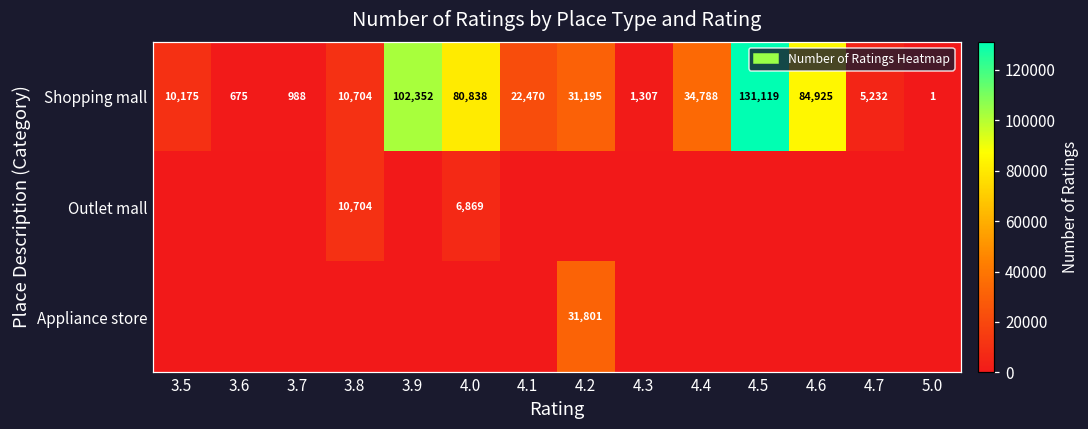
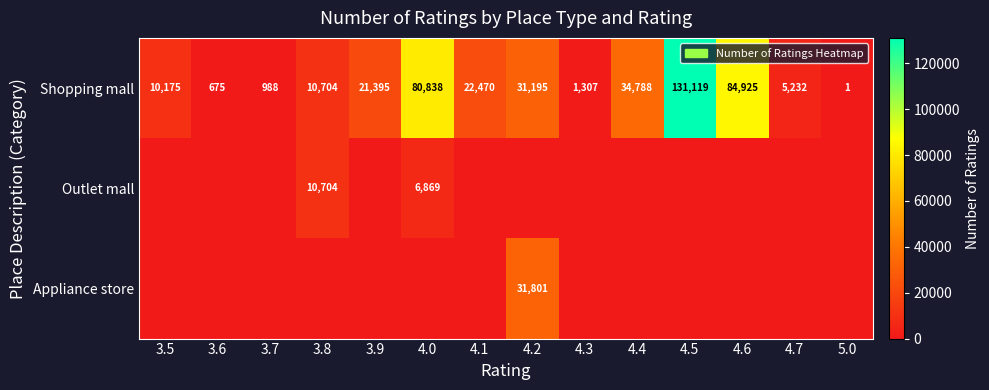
  {
    "Shopping mall": {
      "3.5": "10,175",
      "3.6": "675",
      "3.7": "988",
      "3.8": "10,704",
-     "3.9": "102,352",
+     "3.9": "21,395",
      "4.0": "80,838",
      "4.1": "22,470",
      "4.2": "31,195",
      "4.3": "1,307",
      "4.4": "34,788",
      "4.5": "131,119",
      "4.6": "84,925",
      "4.7": "5,232",
      "5.0": "1"
    },
    "Outlet mall": {
      "3.8": "10,704",
      "4.0": "6,869"
    },
    "Appliance store": {
      "4.2": "31,801"
    }
  }
